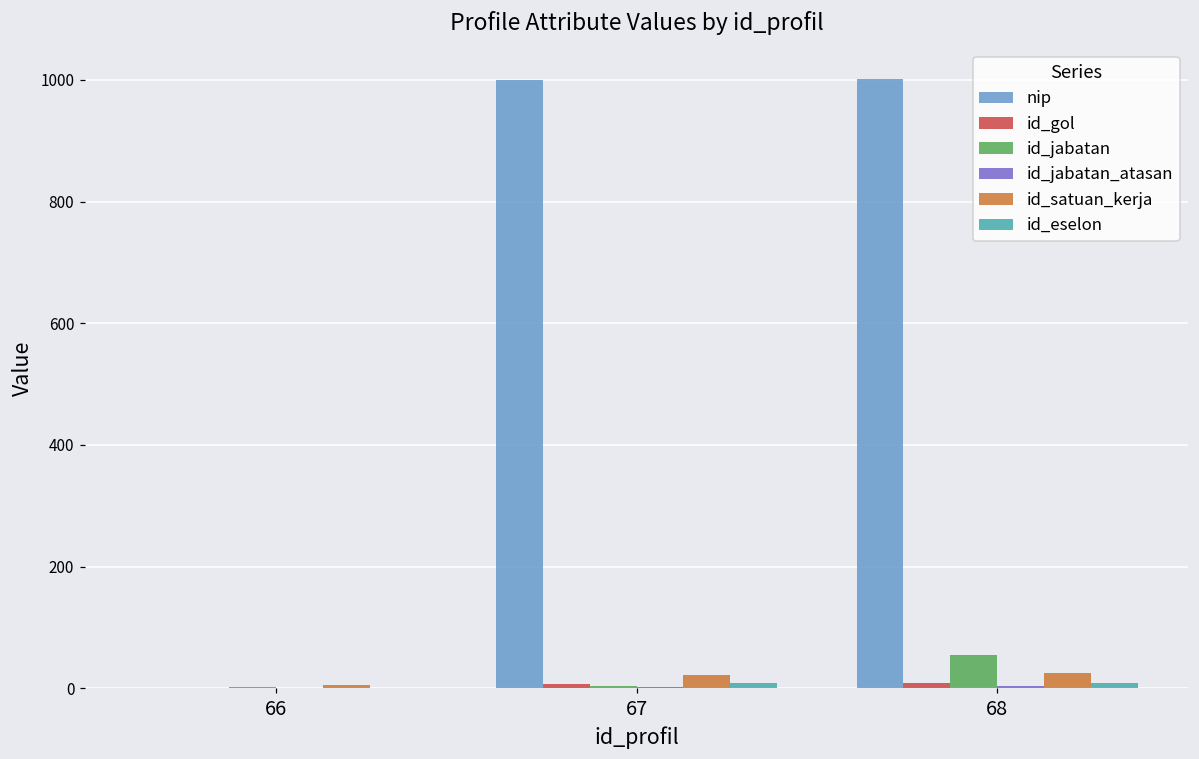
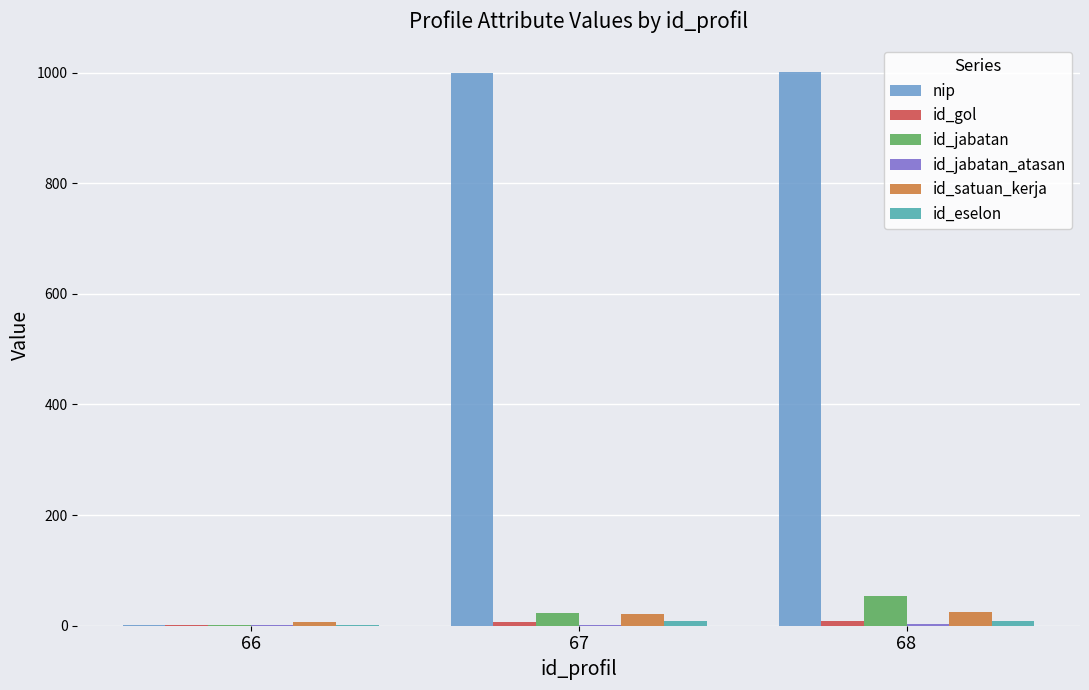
  {
    "id_jabatan": {
-     "67": 0,
+     "67": 20,
      "68": 50
    }
  }
